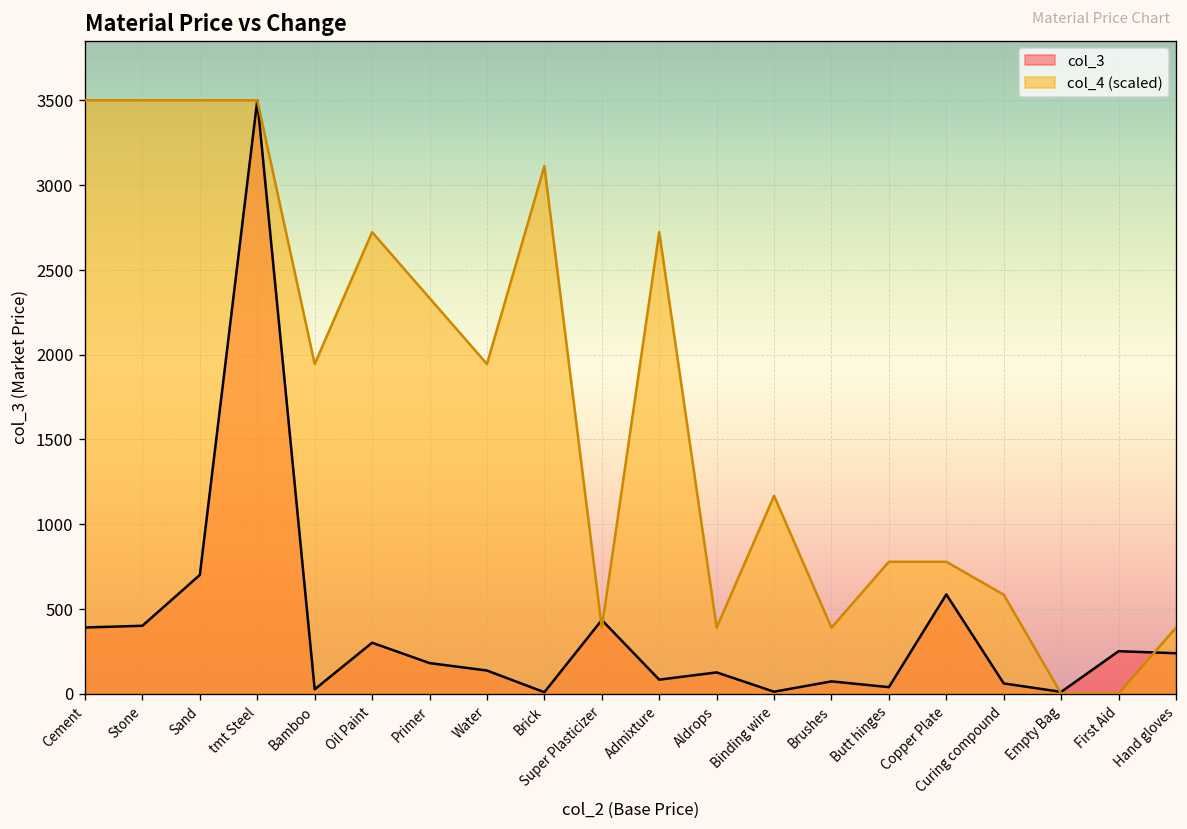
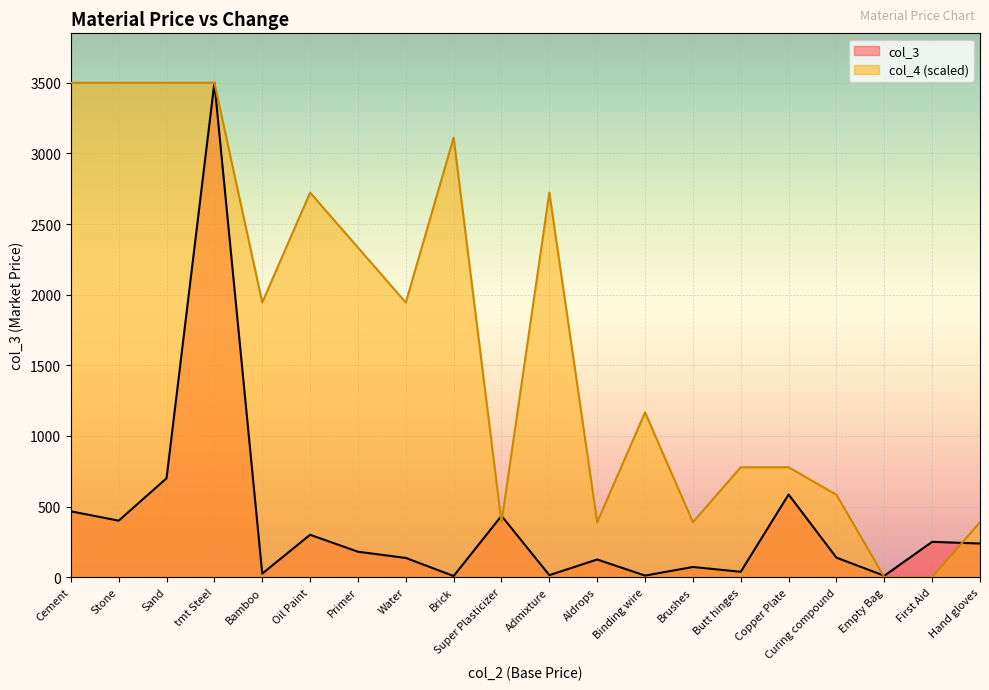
  {
    "col_3": {
-     "Cement": 390,
+     "Cement": 470,
      "Stone": 400,
      "Sand": 700,
      "Bamboo": 30,
      "Oil Paint": 300,
      "Primer": 180,
      "Water": 140,
      "Brick": 10,
      "Super Plasticizer": 430,
-     "Admixture": 80,
+     "Admixture": 10,
      "Aldrops": 130,
      "Binding wire": 10,
      "Brushes": 70,
      "Butt hinges": 40,
      "Copper Plate": 590,
-     "Curing compound": 60,
+     "Curing compound": 140,
      "First Aid": 250,
      "Hand gloves": 240
    },
    "col_4 (scaled)": {
      "Cement": 3500,
      "Stone": 3500,
      "Sand": 3500,
      "Bamboo": 1940,
      "Oil Paint": 2720,
      "Primer": 2330,
      "Water": 1940,
      "Brick": 3110,
      "Super Plasticizer": 390,
      "Admixture": 2720,
      "Aldrops": 390,
      "Binding wire": 1170,
      "Brushes": 390,
      "Butt hinges": 780,
      "Copper Plate": 780,
      "Curing compound": 580,
      "First Aid": 0,
      "Hand gloves": 390
    }
  }
